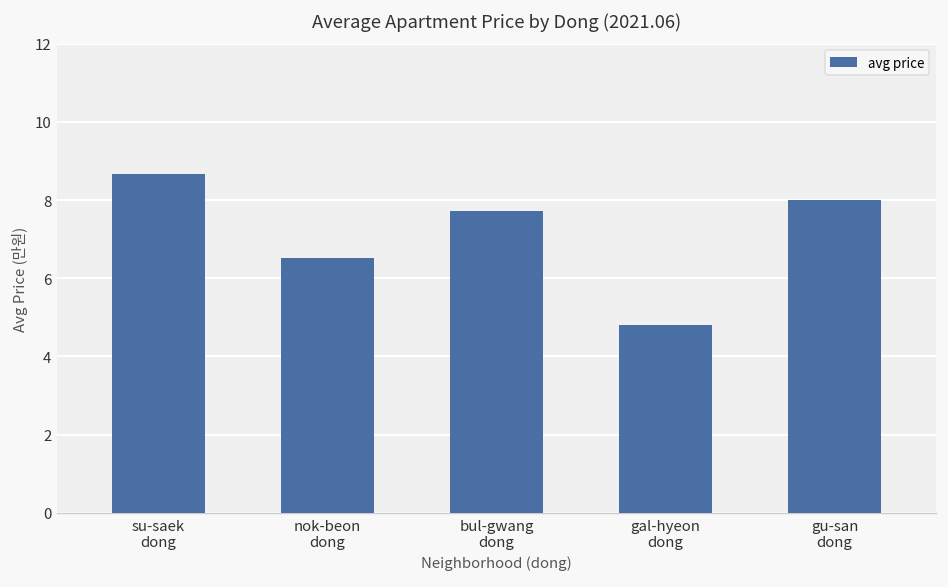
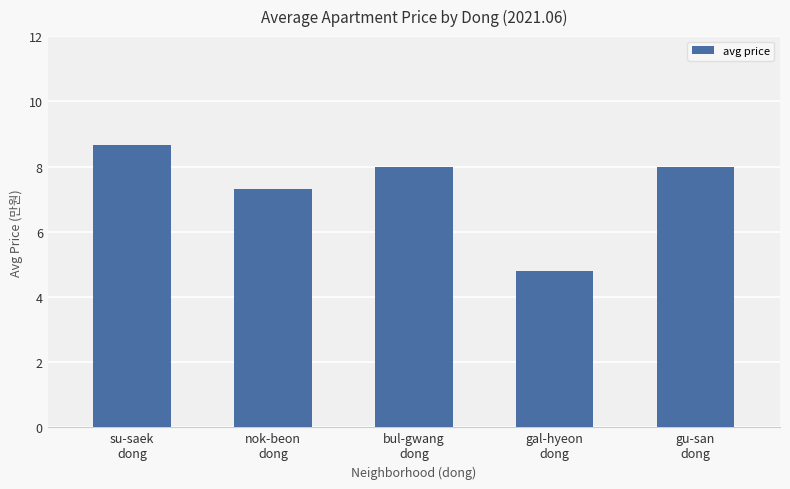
  {
    "su-saek dong": 8.7,
-   "nok-beon dong": 6.5,
-   "bul-gwang dong": 7.7,
+   "nok-beon dong": 7.3,
+   "bul-gwang dong": 8.0,
    "gal-hyeon dong": 4.8,
    "gu-san dong": 8.0
  }
